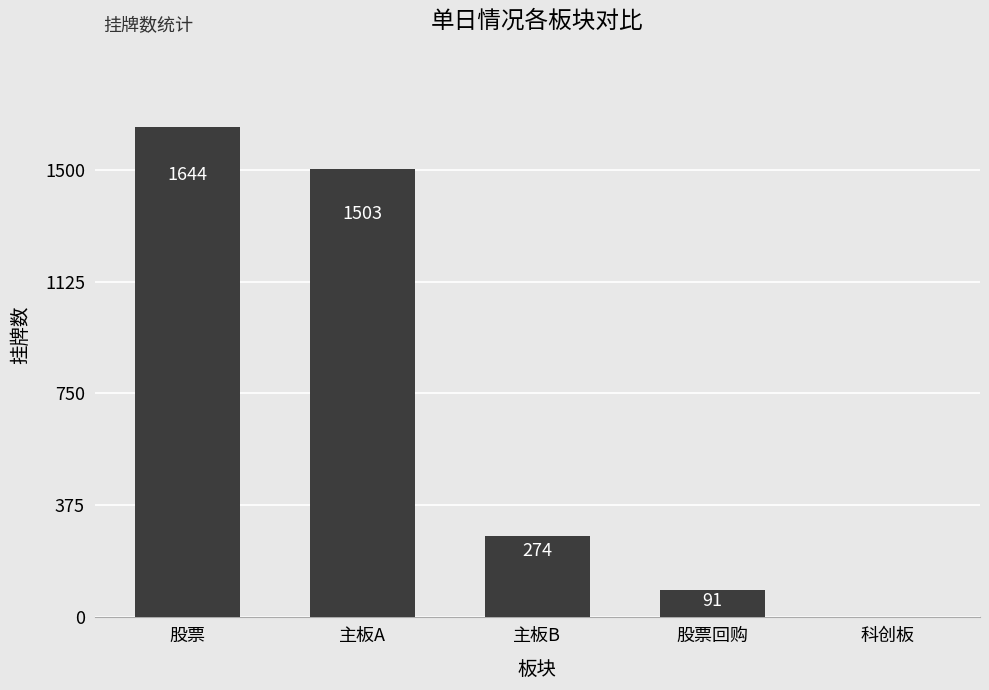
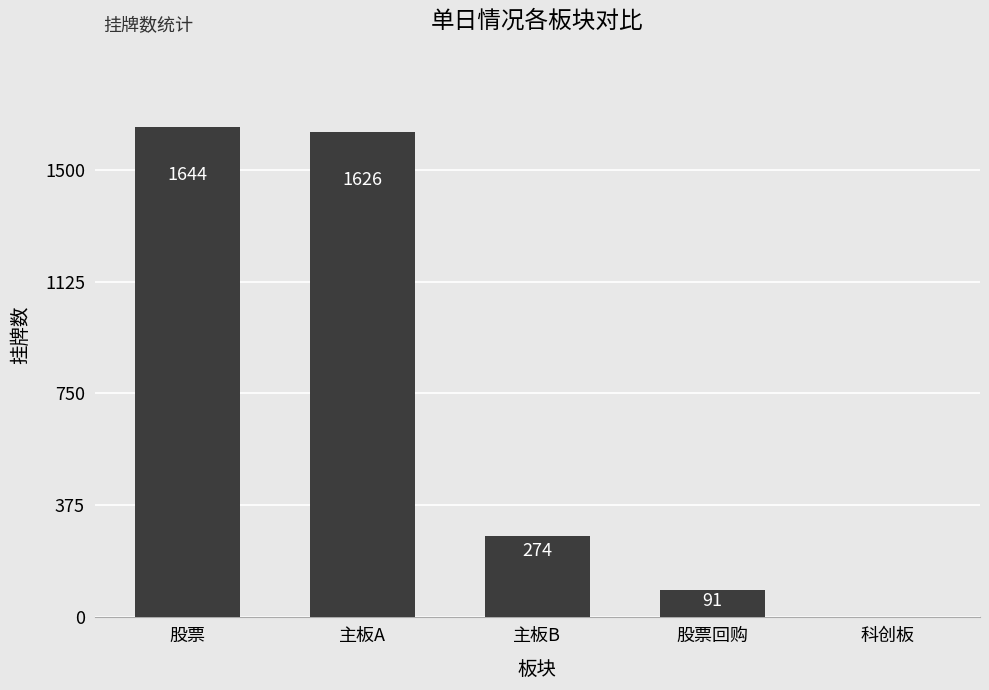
  {
    "股票": 1644,
-   "主板A": 1503,
+   "主板A": 1626,
    "主板B": 274,
    "股票回购": 91
  }
